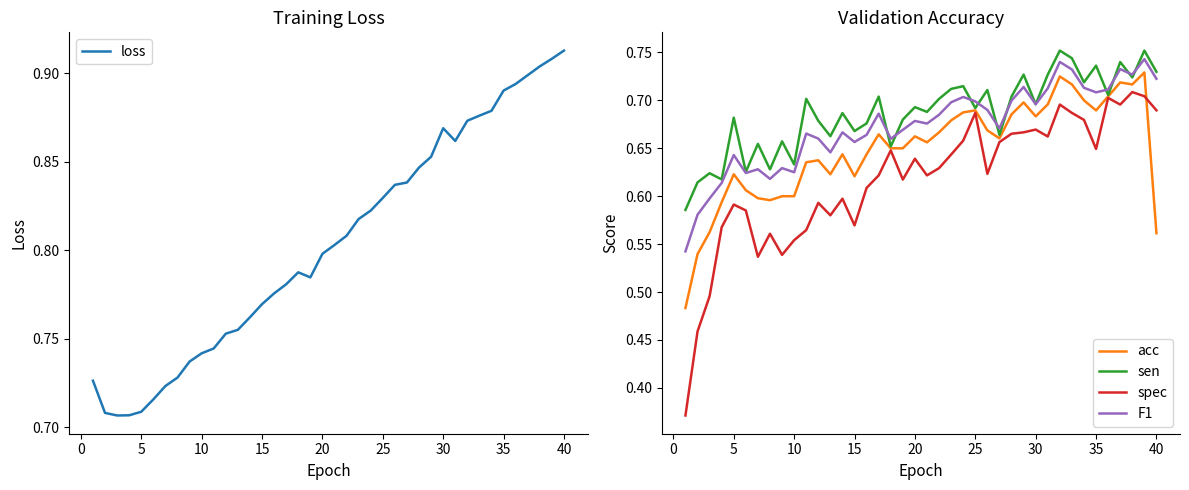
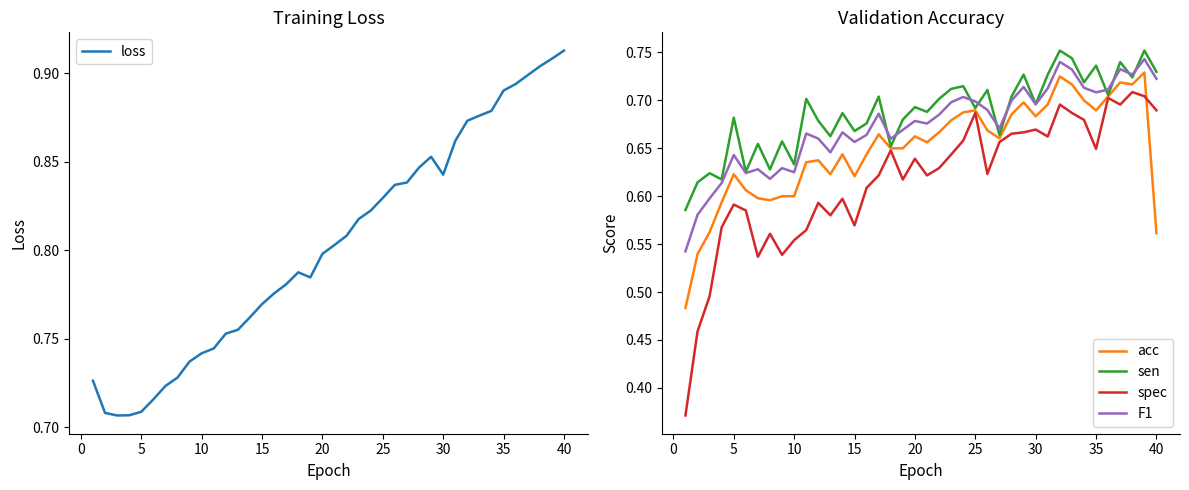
  {
    "Training Loss": {
      "5": 0.709,
      "10": 0.742,
      "15": 0.769,
      "20": 0.798,
      "25": 0.829,
-     "30": 0.869,
+     "30": 0.843,
      "35": 0.890,
      "40": 0.913
    },
    "Validation Accuracy": {
      "acc": {
        "5": 0.62,
        "10": 0.60,
        "15": 0.62,
        "20": 0.66,
        "30": 0.68,
        "35": 0.69,
        "40": 0.56
      },
      "sen": {
        "5": 0.68,
        "10": 0.63,
        "15": 0.67,
        "20": 0.69,
        "35": 0.74,
        "40": 0.73
      },
      "spec": {
        "5": 0.59,
        "10": 0.55,
        "15": 0.57,
        "20": 0.64,
        "30": 0.67,
        "35": 0.65,
        "40": 0.69
      },
      "F1": {
        "5": 0.64,
        "10": 0.63,
        "15": 0.66,
        "20": 0.68,
        "25": 0.70,
        "35": 0.71,
        "40": 0.72
      }
    }
  }
